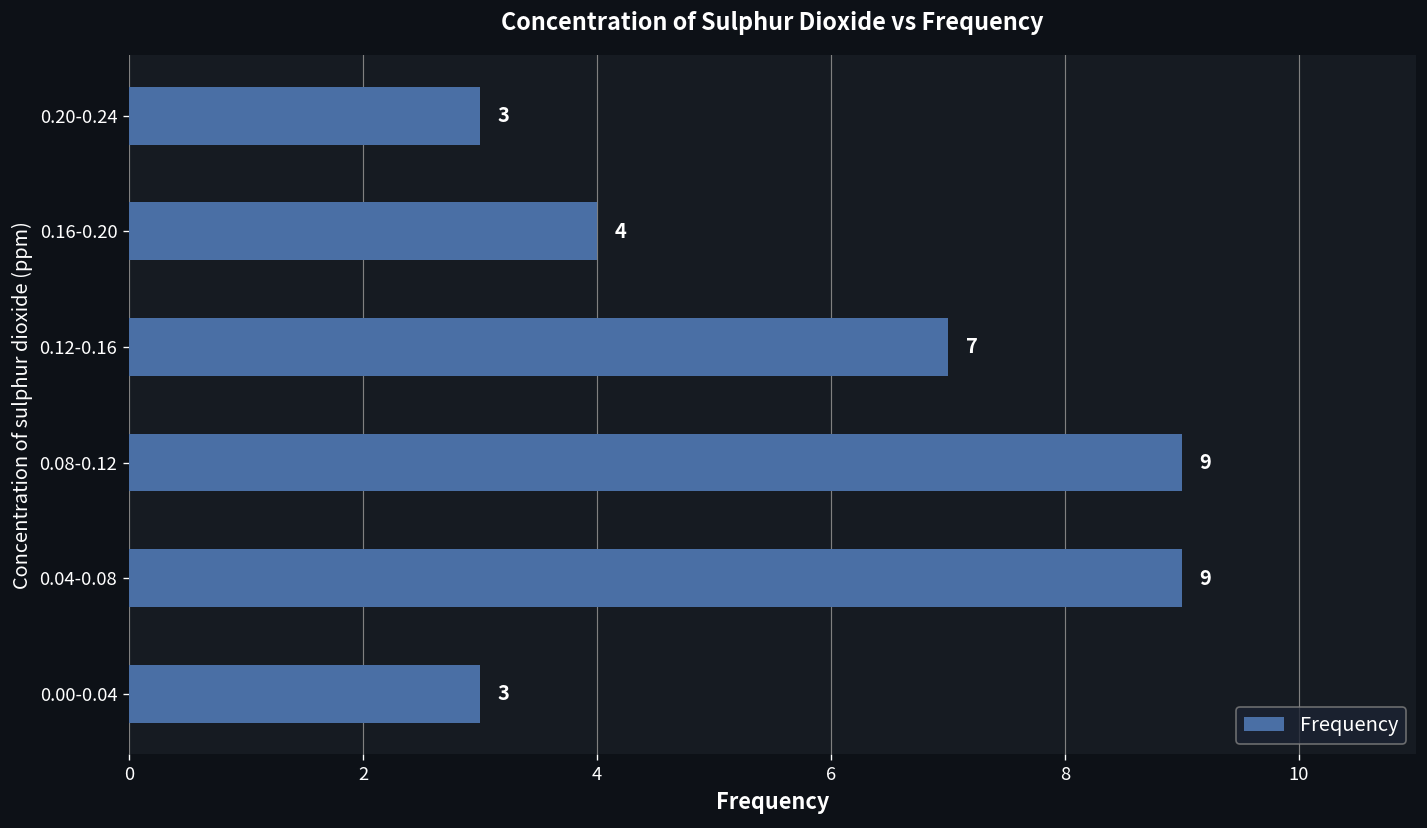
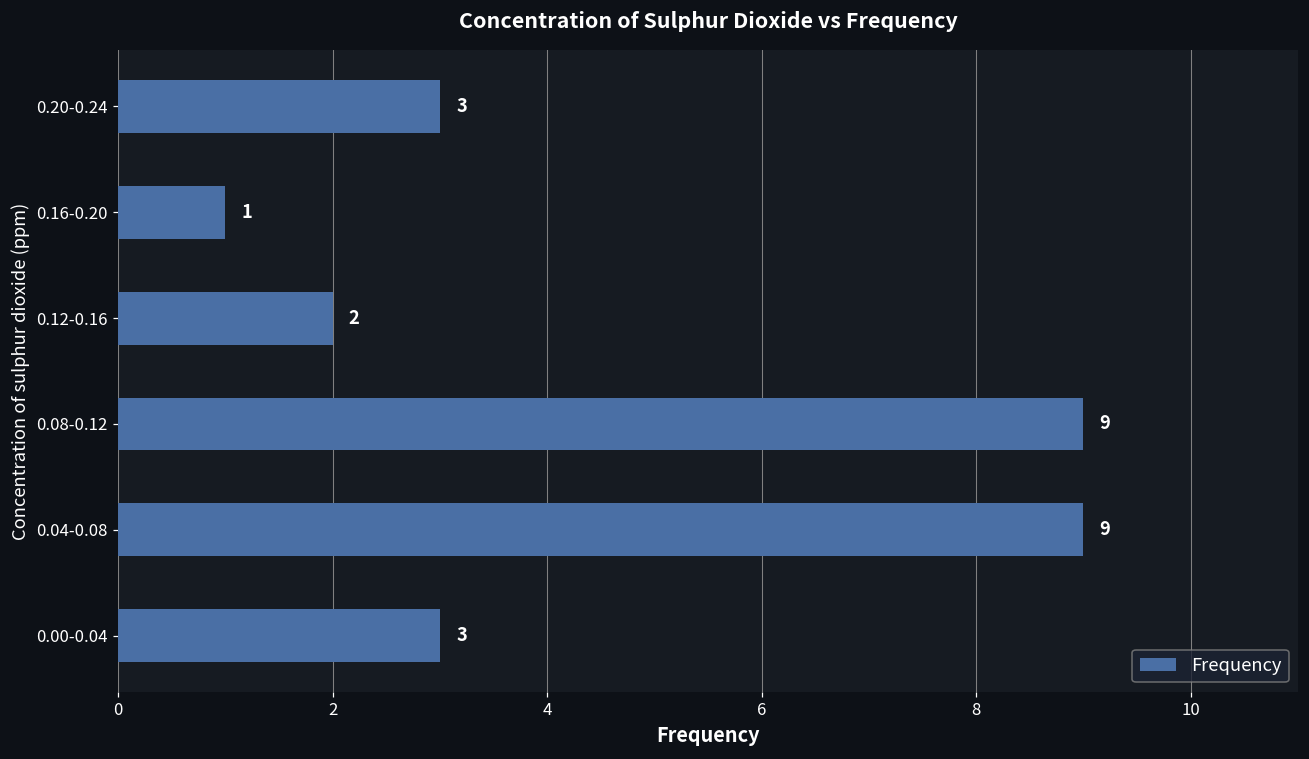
  {
    "0.20-0.24": 3,
-   "0.16-0.20": 4,
-   "0.12-0.16": 7,
+   "0.16-0.20": 1,
+   "0.12-0.16": 2,
    "0.08-0.12": 9,
    "0.04-0.08": 9,
    "0.00-0.04": 3
  }
